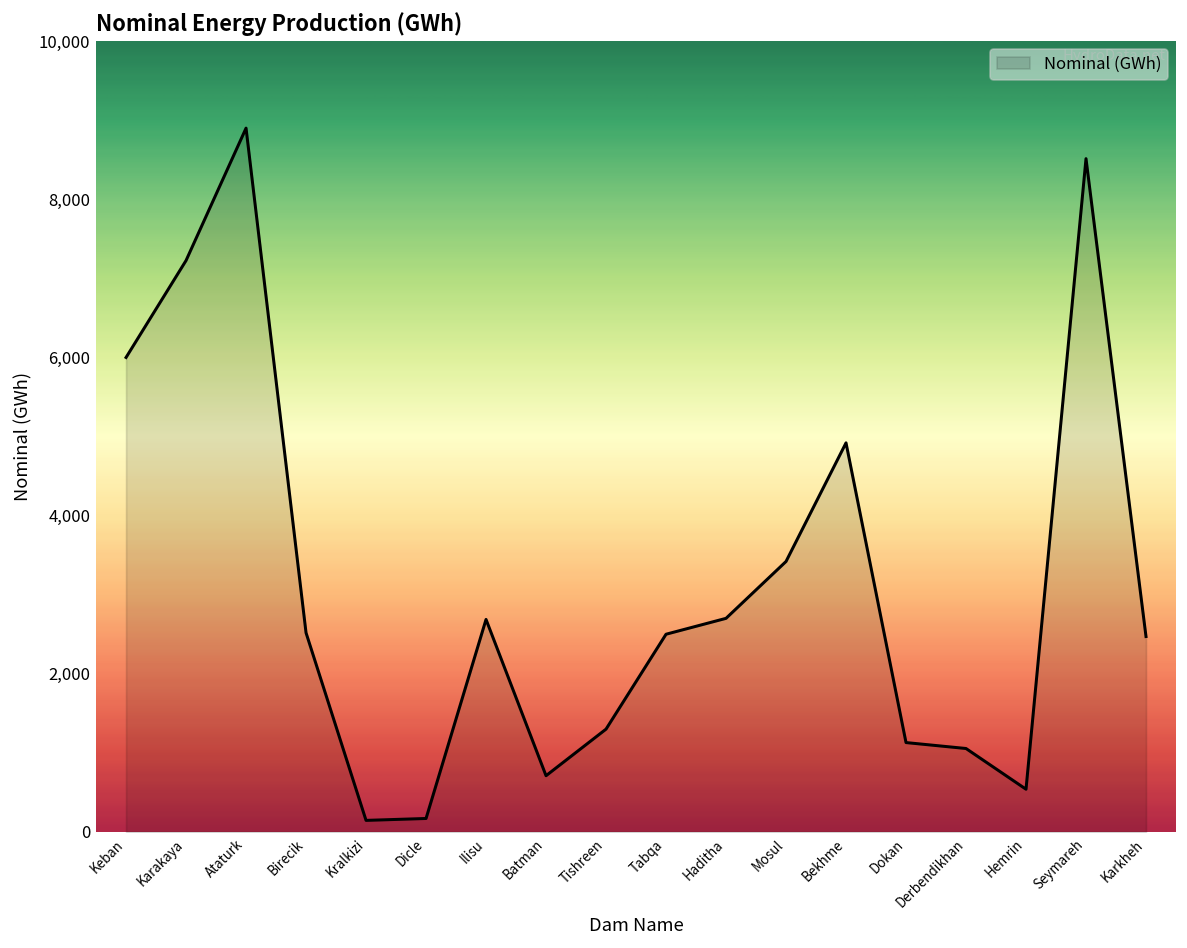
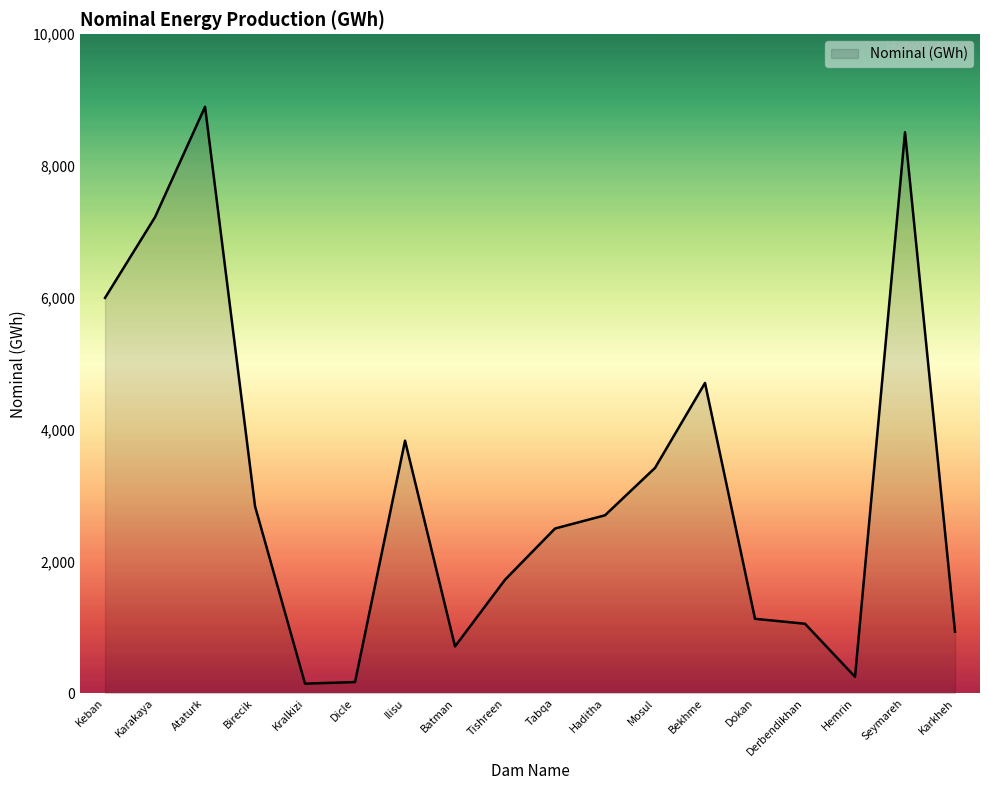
  {
    "Keban": "6,000",
    "Karakaya": "7,200",
    "Ataturk": "8,900",
-   "Birecik": "2,500",
+   "Birecik": "2,800",
    "Kralkizi": "100",
    "Dicle": "200",
-   "Ilisu": "2,700",
+   "Ilisu": "3,800",
    "Batman": "700",
-   "Tishreen": "1,300",
+   "Tishreen": "1,700",
    "Tabqa": "2,500",
    "Haditha": "2,700",
    "Mosul": "3,400",
-   "Bekhme": "4,900",
+   "Bekhme": "4,700",
    "Dokan": "1,100",
    "Derbendikhan": "1,100",
-   "Hemrin": "500",
+   "Hemrin": "300",
    "Seymareh": "8,500",
-   "Karkheh": "2,500"
+   "Karkheh": "900"
  }
